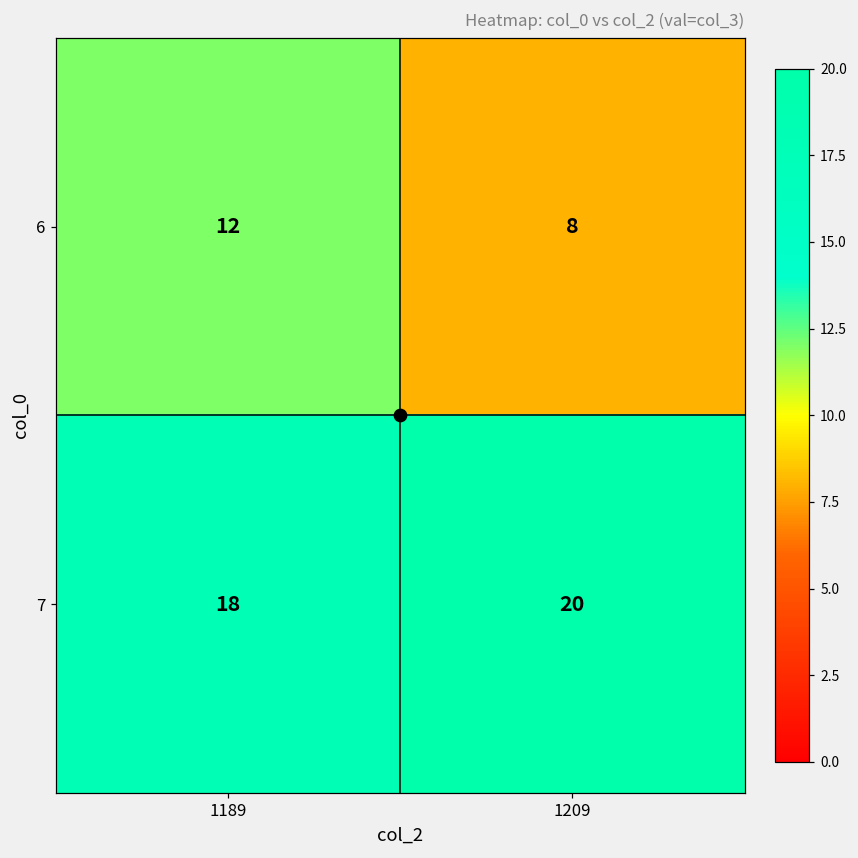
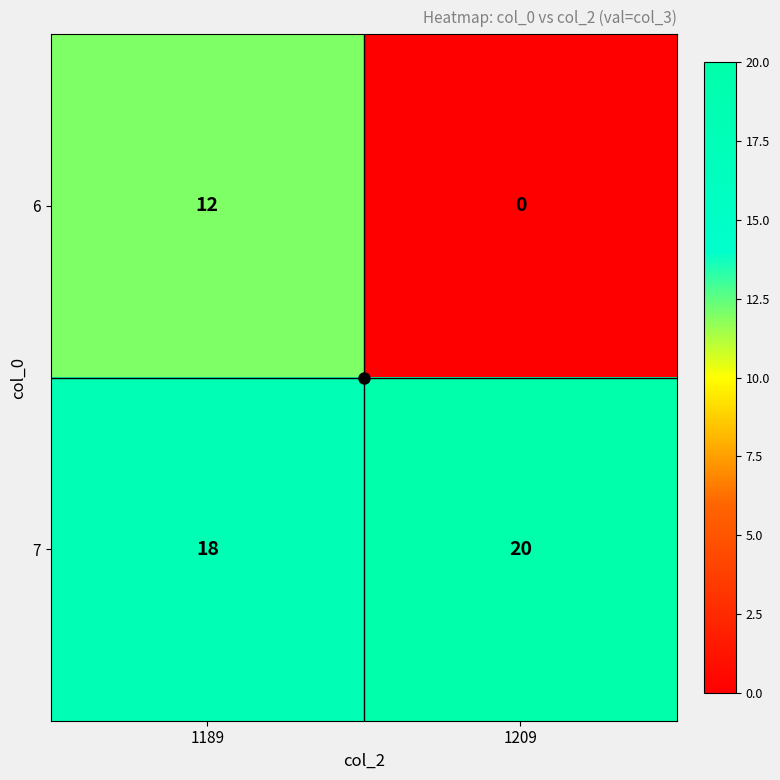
  {
    "6": {
      "1189": 12,
-     "1209": 8
+     "1209": 0
    },
    "7": {
      "1189": 18,
      "1209": 20
    }
  }
